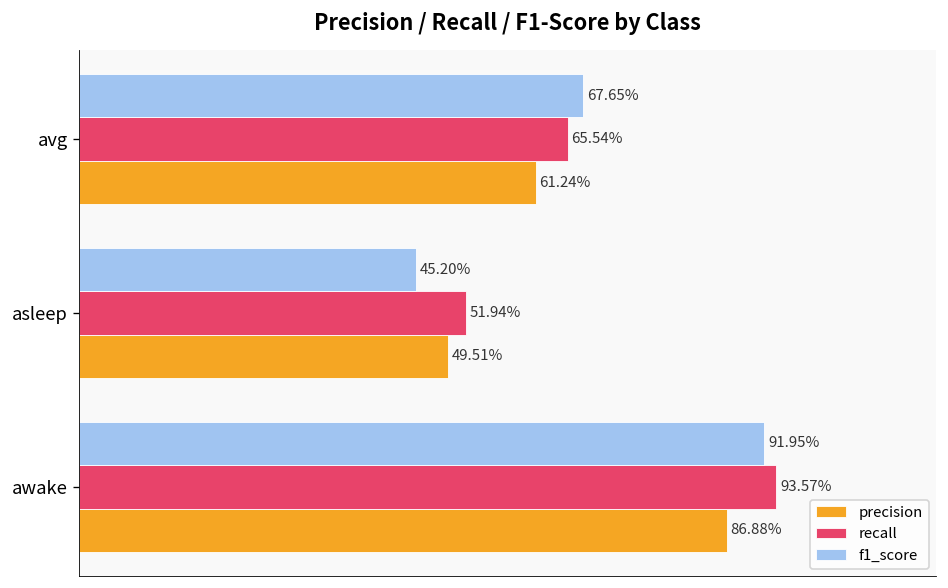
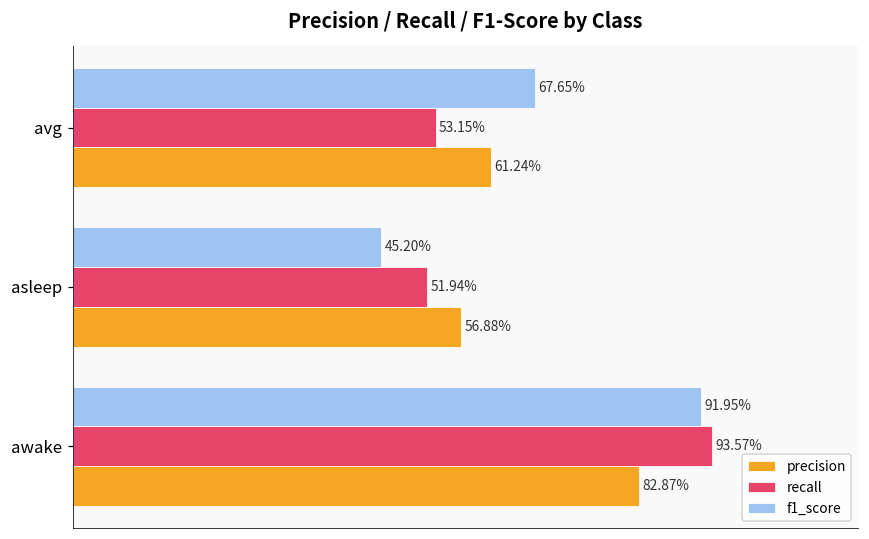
  {
    "precision": {
      "avg": "61.24%",
-     "asleep": "49.51%",
-     "awake": "86.88%"
+     "asleep": "56.88%",
+     "awake": "82.87%"
    },
    "recall": {
-     "avg": "65.54%",
+     "avg": "53.15%",
      "asleep": "51.94%",
      "awake": "93.57%"
    },
    "f1_score": {
      "avg": "67.65%",
      "asleep": "45.20%",
      "awake": "91.95%"
    }
  }
